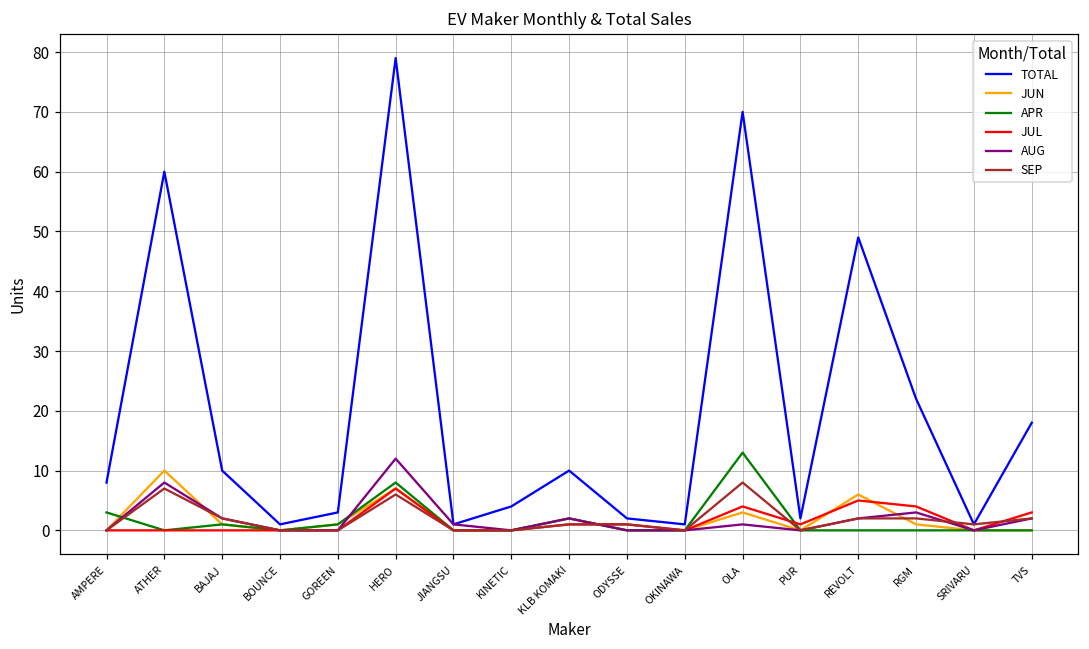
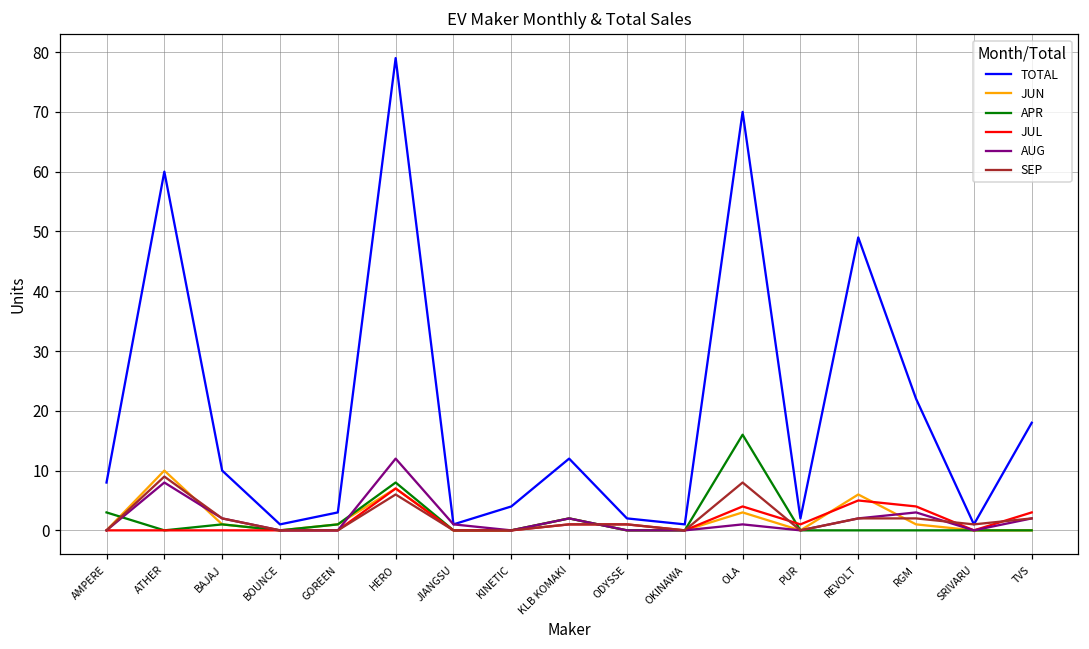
  {
    "TOTAL": {
      "AMPERE": 8,
      "ATHER": 60,
      "BAJAJ": 10,
      "BOUNCE": 1,
      "GOREEN": 3,
      "HERO": 79,
      "KINETIC": 4,
-     "KLB KOMAKI": 10,
+     "KLB KOMAKI": 12,
      "ODYSSE": 2,
      "OKINAWA": 1,
      "OLA": 70,
      "PUR": 2,
      "REVOLT": 49,
      "RGM": 22,
      "TVS": 18
    },
    "JUN": {
      "ATHER": 10,
      "OLA": 3,
      "REVOLT": 6,
      "RGM": 1
    },
    "APR": {
      "AMPERE": 3,
      "HERO": 8,
-     "OLA": 13,
+     "OLA": 16,
      "REVOLT": 0,
      "RGM": 0
    },
    "JUL": {
      "BAJAJ": 0,
      "OLA": 4,
      "PUR": 1,
      "REVOLT": 5,
      "RGM": 4,
      "TVS": 3
    },
    "AUG": {
      "ATHER": 8,
      "HERO": 12,
      "OLA": 1,
      "RGM": 3
    },
    "SEP": {
-     "ATHER": 7,
+     "ATHER": 9,
      "HERO": 6,
      "OLA": 8,
      "RGM": 2
    }
  }
